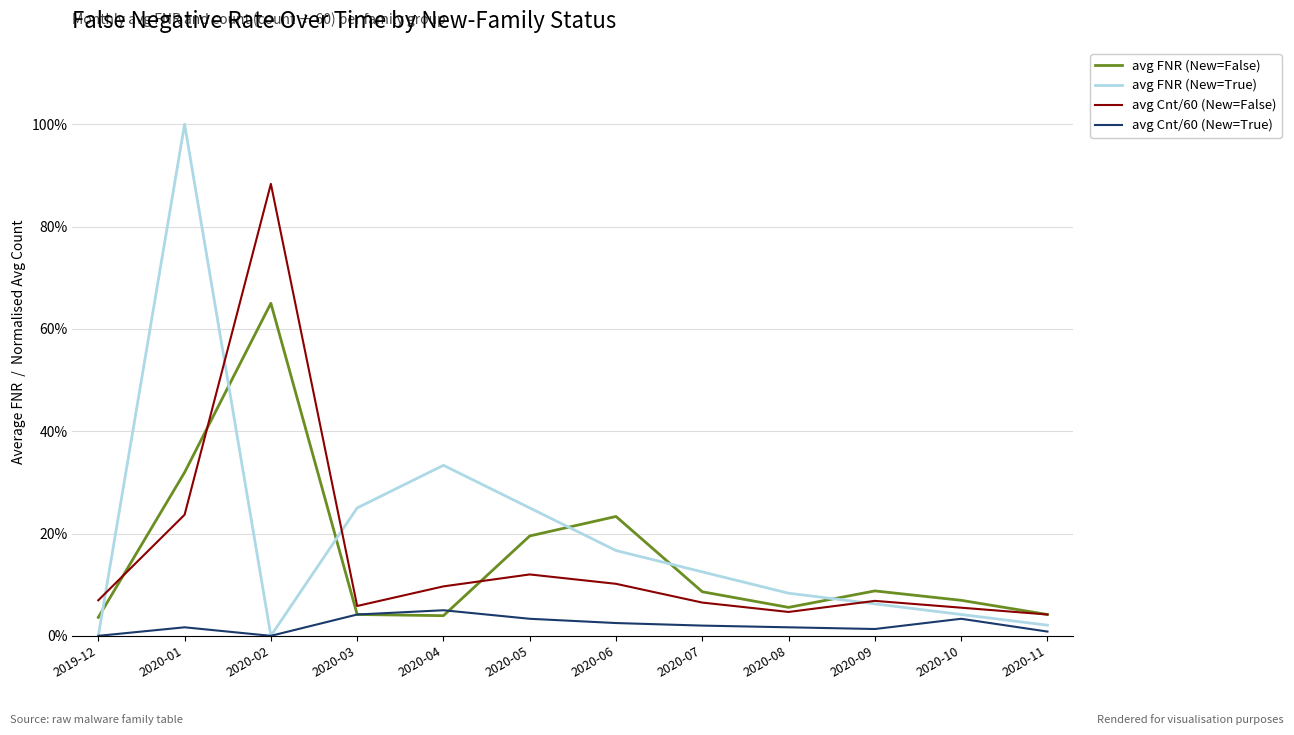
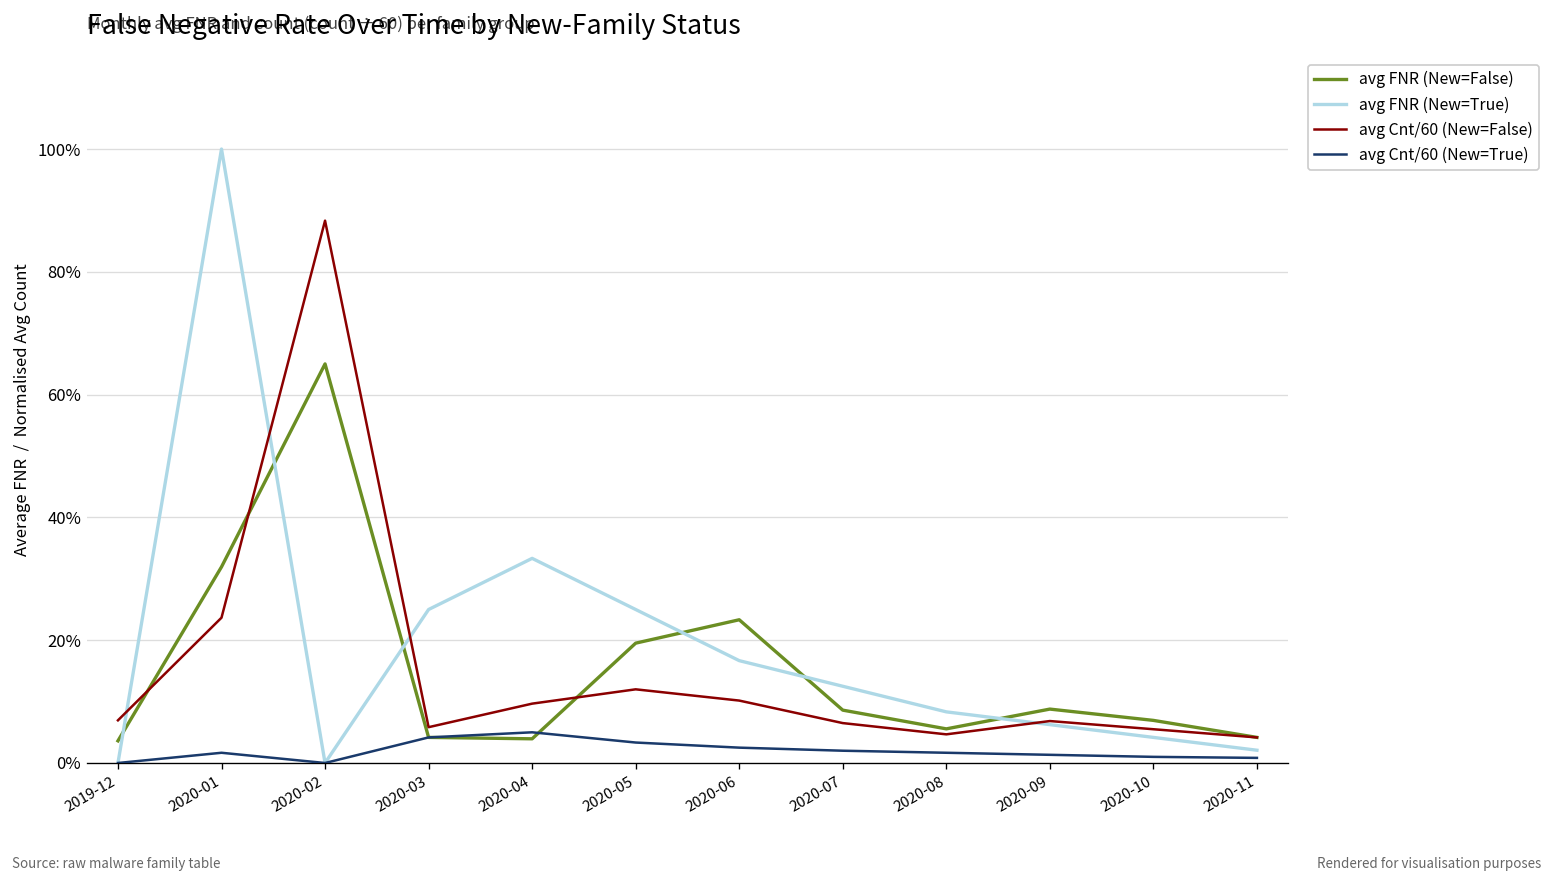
  {
    "avg FNR (New=False)": {
      "2019-12": "4%",
      "2020-01": "32%",
      "2020-02": "65%",
      "2020-04": "4%",
      "2020-05": "20%",
      "2020-06": "23%",
      "2020-07": "9%",
      "2020-08": "6%",
      "2020-09": "9%",
      "2020-10": "7%"
    },
    "avg FNR (New=True)": {
      "2020-01": "100%",
      "2020-03": "25%",
      "2020-04": "33%",
      "2020-05": "25%",
      "2020-06": "17%",
      "2020-07": "13%",
      "2020-08": "8%",
      "2020-09": "6%",
      "2020-10": "4%",
      "2020-11": "2%"
    },
    "avg Cnt/60 (New=False)": {
      "2019-12": "7%",
      "2020-01": "24%",
      "2020-02": "88%",
      "2020-03": "6%",
      "2020-04": "10%",
      "2020-05": "12%",
      "2020-06": "10%",
      "2020-07": "7%",
      "2020-08": "5%",
      "2020-09": "7%",
      "2020-10": "6%"
    },
    "avg Cnt/60 (New=True)": {
      "2020-01": "2%",
      "2020-04": "5%",
      "2020-05": "3%",
      "2020-06": "3%",
      "2020-07": "2%",
      "2020-08": "2%",
      "2020-09": "1%",
-     "2020-10": "3%",
+     "2020-10": "1%",
      "2020-11": "1%"
    }
  }
